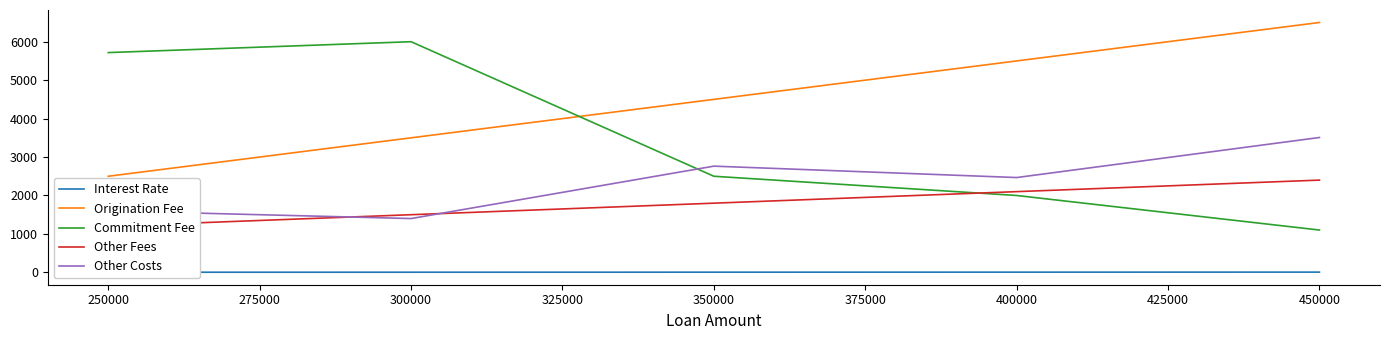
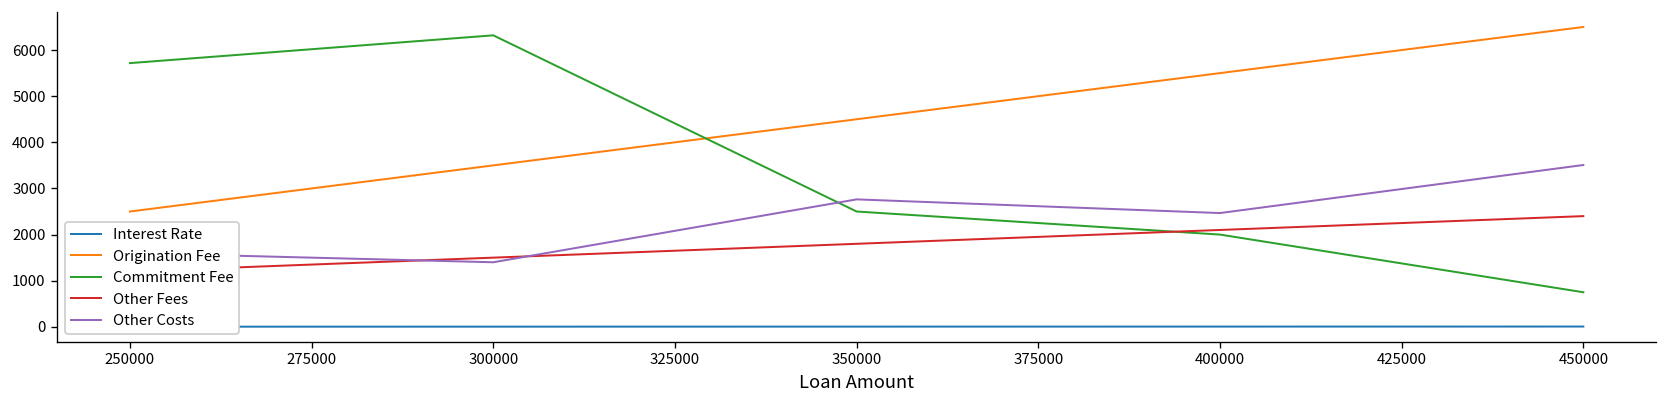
  {
    "Interest Rate": {
      "300000": 0,
      "350000": 0,
      "400000": 0,
      "450000": 0
    },
    "Origination Fee": {
      "250000": 2500,
      "300000": 3500,
      "350000": 4500,
      "400000": 5500,
      "450000": 6500
    },
    "Commitment Fee": {
      "250000": 5700,
-     "300000": 6000,
+     "300000": 6300,
      "350000": 2500,
      "400000": 2000,
-     "450000": 1100
+     "450000": 800
    },
    "Other Fees": {
      "300000": 1500,
      "350000": 1800,
      "400000": 2100,
      "450000": 2400
    },
    "Other Costs": {
      "300000": 1400,
      "350000": 2800,
      "400000": 2500,
      "450000": 3500
    }
  }
